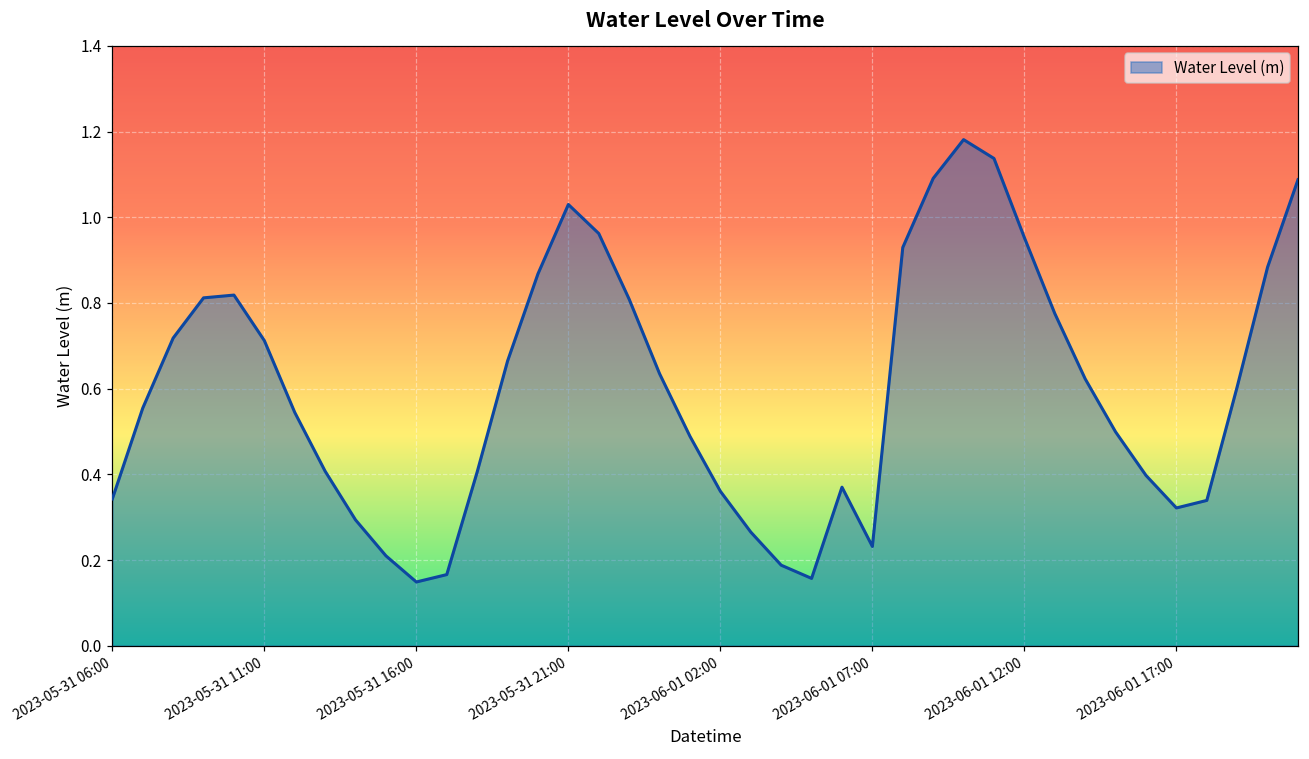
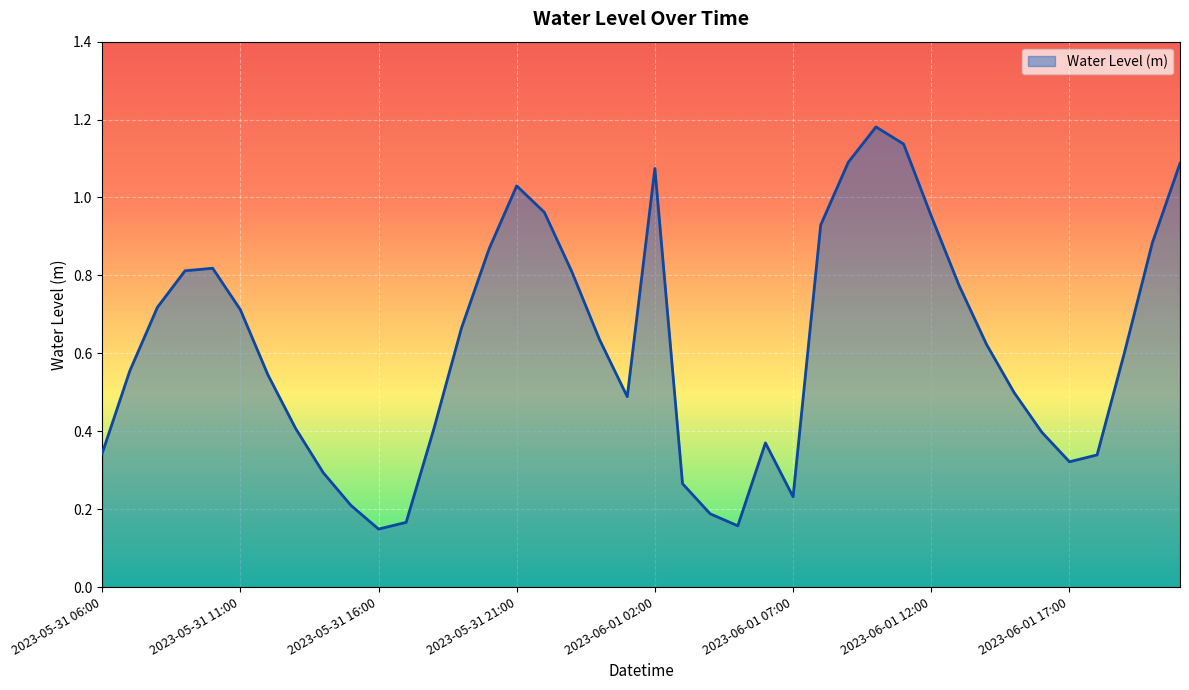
  {
    "2023-05-31 06:00": 0.34,
    "2023-05-31 11:00": 0.71,
    "2023-05-31 16:00": 0.15,
    "2023-05-31 21:00": 1.03,
-   "2023-06-01 02:00": 0.36,
+   "2023-06-01 02:00": 1.07,
    "2023-06-01 07:00": 0.23,
    "2023-06-01 12:00": 0.95,
    "2023-06-01 17:00": 0.32
  }
